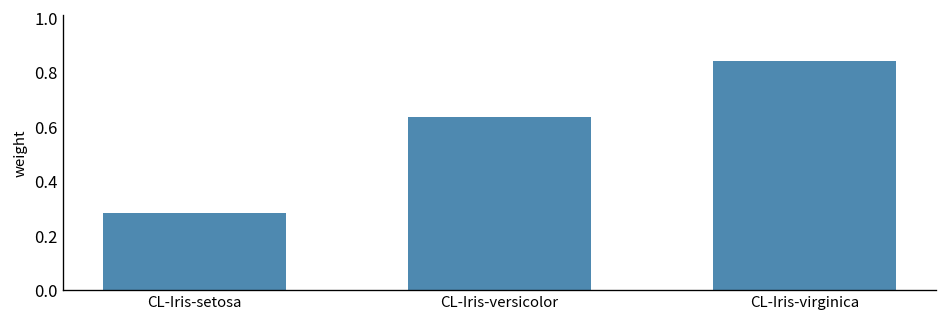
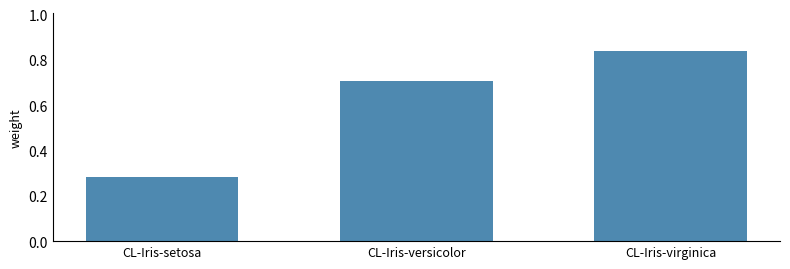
  {
    "CL-Iris-setosa": 0.28,
-   "CL-Iris-versicolor": 0.63,
+   "CL-Iris-versicolor": 0.71,
    "CL-Iris-virginica": 0.84
  }
